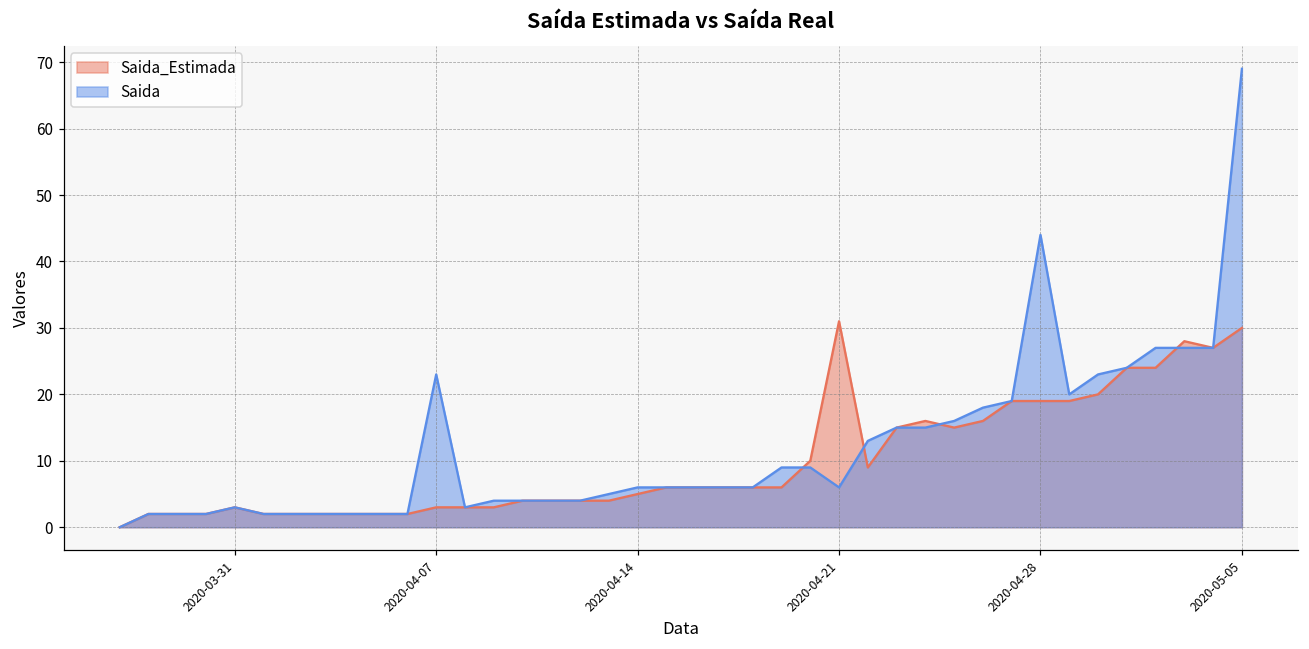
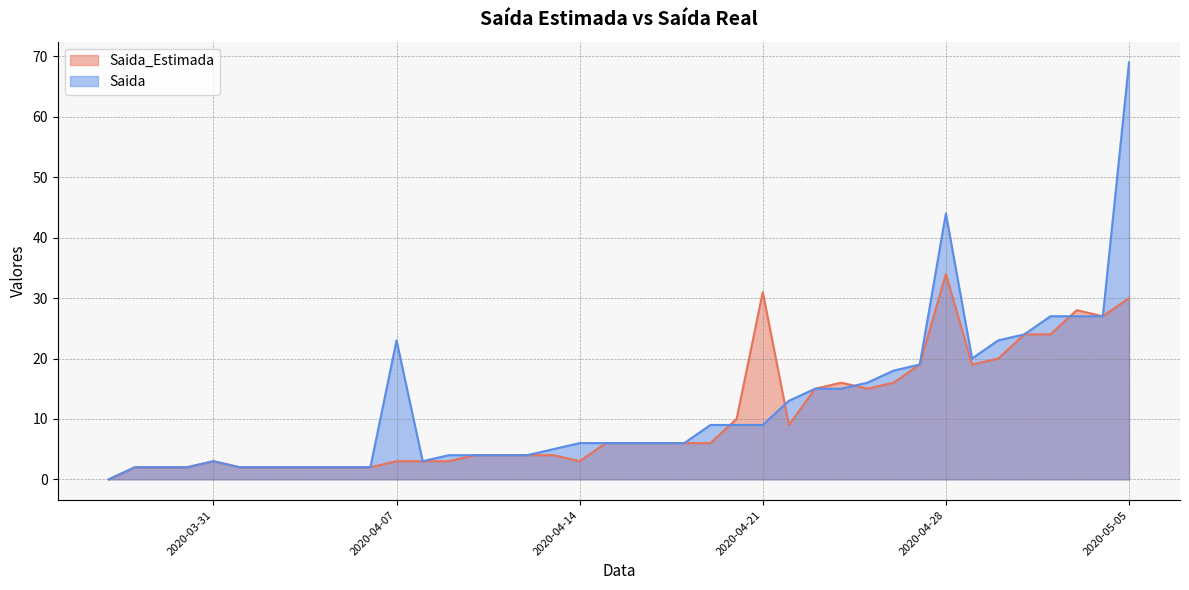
  {
    "Saida_Estimada": {
      "2020-04-07": 3,
-     "2020-04-14": 5,
+     "2020-04-14": 3,
      "2020-04-21": 31,
-     "2020-04-28": 19,
+     "2020-04-28": 34,
      "2020-05-05": 30
    },
    "Saida": {
      "2020-04-07": 23,
      "2020-04-14": 6,
-     "2020-04-21": 6,
+     "2020-04-21": 9,
      "2020-04-28": 44,
      "2020-05-05": 69
    }
  }
